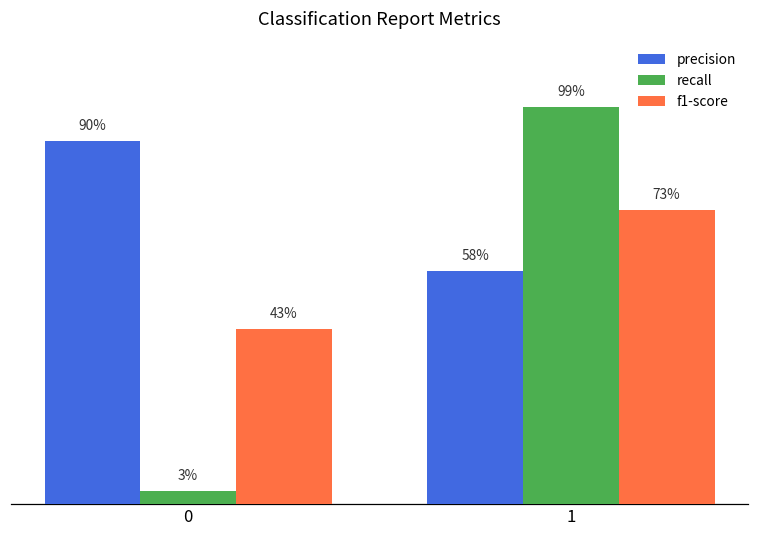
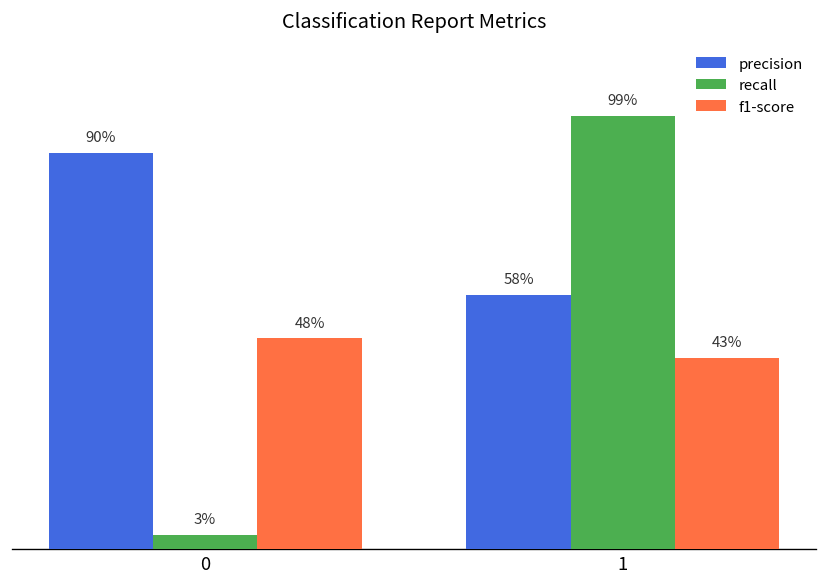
  {
    "precision": {
      "0": "90%",
      "1": "58%"
    },
    "recall": {
      "0": "3%",
      "1": "99%"
    },
    "f1-score": {
-     "0": "43%",
-     "1": "73%"
+     "0": "48%",
+     "1": "43%"
    }
  }
